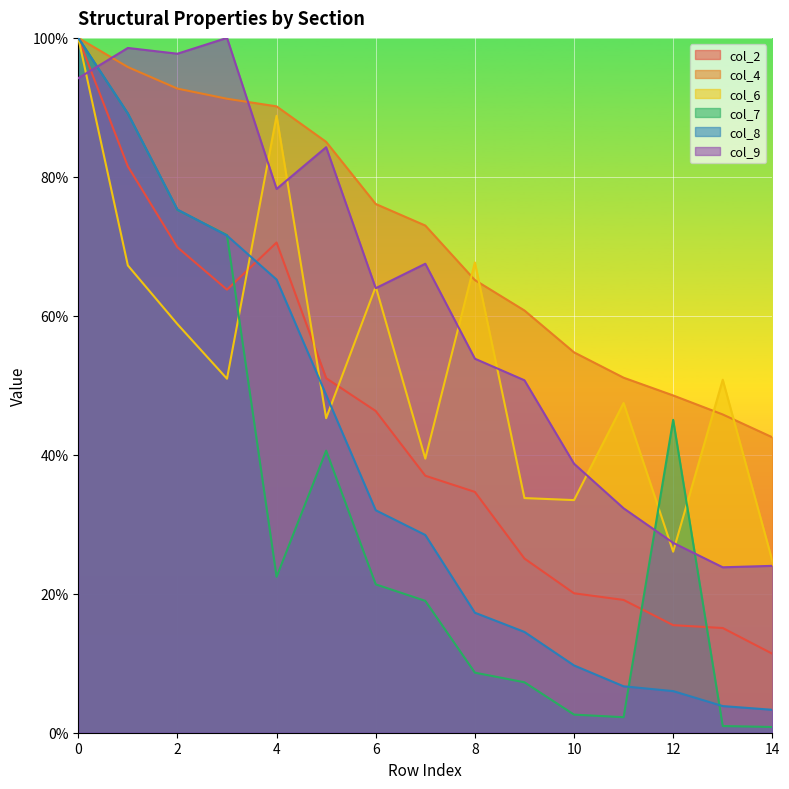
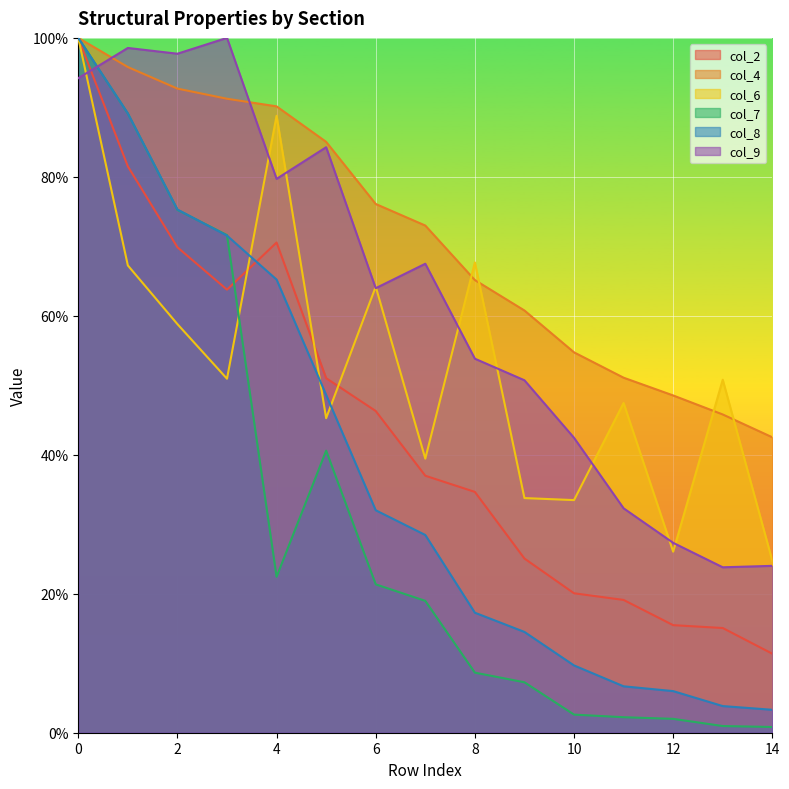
  {
    "col_6": {
      "2": "59%",
      "4": "89%",
      "8": "68%",
      "10": "33%",
      "12": "26%",
      "14": "25%"
    },
    "col_7": {
      "4": "22%",
      "6": "21%",
      "8": "9%",
      "10": "3%",
-     "12": "45%",
+     "12": "2%",
      "14": "1%"
    },
    "col_8": {
      "4": "65%",
      "6": "32%",
      "8": "17%",
      "10": "10%",
      "12": "6%",
      "14": "3%"
    },
    "col_9": {
      "0": "94%",
      "2": "98%",
-     "4": "78%",
+     "4": "80%",
      "8": "54%",
-     "10": "39%",
+     "10": "42%",
      "12": "27%",
      "14": "24%"
    }
  }
